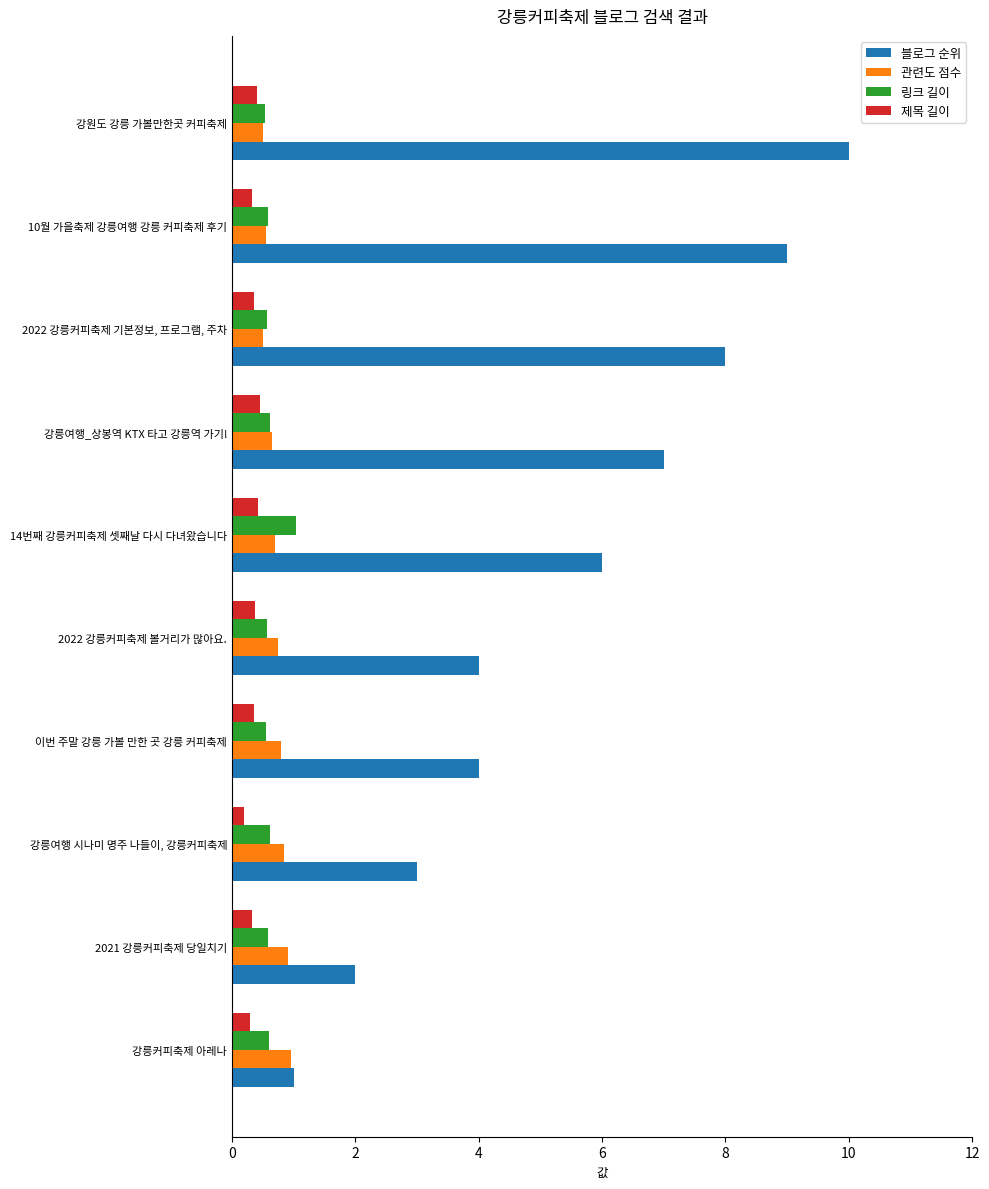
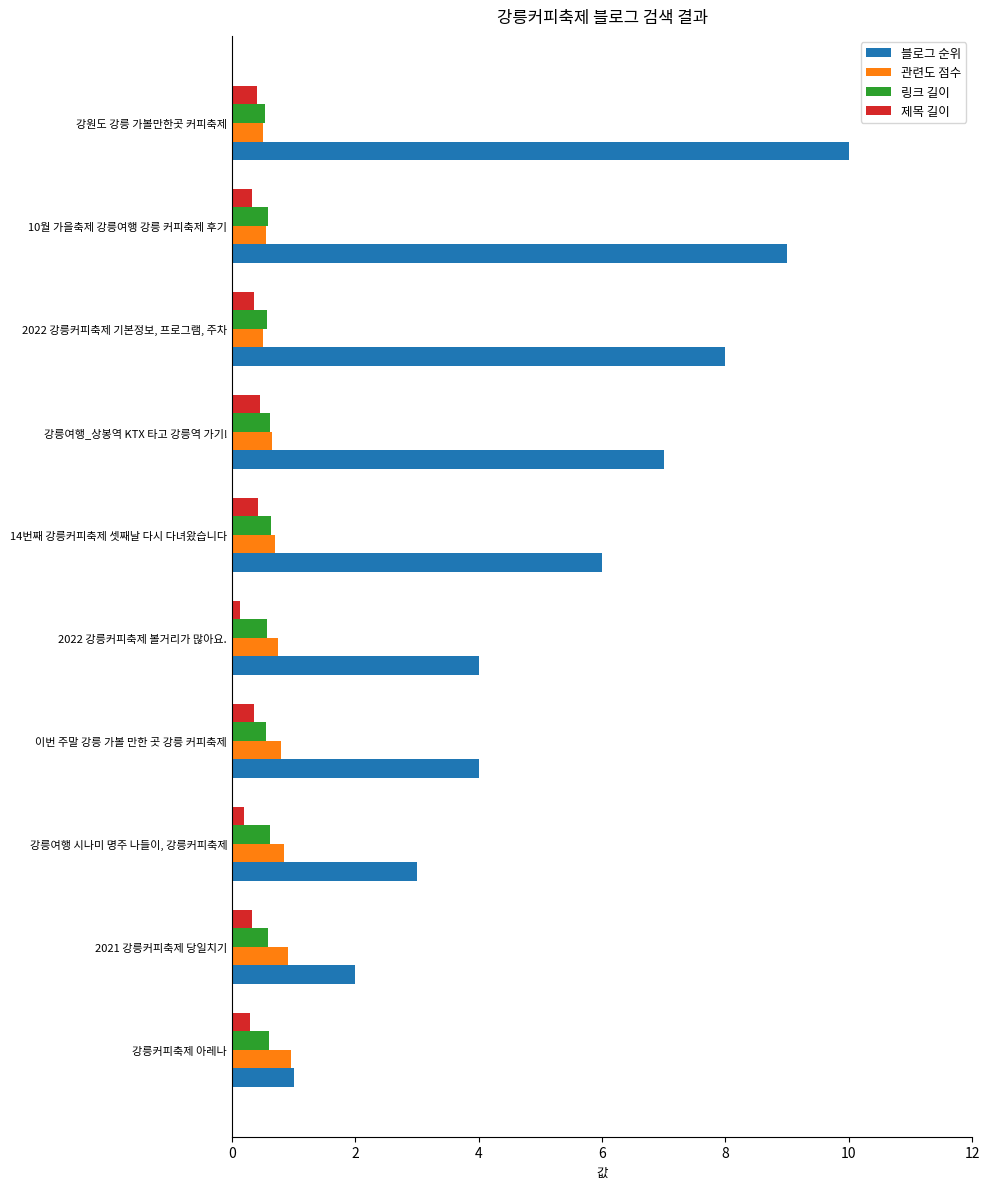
  {
    "블로그 순위": {
      "강원도 강릉 가볼만한곳 커피축제": 10.0,
      "10월 가을축제 강릉여행 강릉 커피축제 후기": 9.0,
      "2022 강릉커피축제 기본정보, 프로그램, 주차": 8.0,
      "강릉여행_상봉역 KTX 타고 강릉역 가기!": 7.0,
      "14번째 강릉커피축제 셋째날 다시 다녀왔습니다": 6.0,
      "2022 강릉커피축제 볼거리가 많아요.": 4.0,
      "이번 주말 강릉 가볼 만한 곳 강릉 커피축제": 4.0,
      "강릉여행 시나미 명주 나들이, 강릉커피축제": 3.0,
      "2021 강릉커피축제 당일치기": 2.0,
      "강릉커피축제 아레나": 1.0
    },
    "관련도 점수": {
      "강원도 강릉 가볼만한곳 커피축제": 0.5,
      "10월 가을축제 강릉여행 강릉 커피축제 후기": 0.6,
      "2022 강릉커피축제 기본정보, 프로그램, 주차": 0.5,
      "강릉여행_상봉역 KTX 타고 강릉역 가기!": 0.7,
      "14번째 강릉커피축제 셋째날 다시 다녀왔습니다": 0.7,
      "2022 강릉커피축제 볼거리가 많아요.": 0.8,
      "이번 주말 강릉 가볼 만한 곳 강릉 커피축제": 0.8,
      "강릉여행 시나미 명주 나들이, 강릉커피축제": 0.9,
      "2021 강릉커피축제 당일치기": 0.9,
      "강릉커피축제 아레나": 1.0
    },
    "링크 길이": {
      "강원도 강릉 가볼만한곳 커피축제": 0.5,
      "10월 가을축제 강릉여행 강릉 커피축제 후기": 0.6,
      "2022 강릉커피축제 기본정보, 프로그램, 주차": 0.6,
      "강릉여행_상봉역 KTX 타고 강릉역 가기!": 0.6,
-     "14번째 강릉커피축제 셋째날 다시 다녀왔습니다": 1.0,
+     "14번째 강릉커피축제 셋째날 다시 다녀왔습니다": 0.6,
      "2022 강릉커피축제 볼거리가 많아요.": 0.6,
      "이번 주말 강릉 가볼 만한 곳 강릉 커피축제": 0.6,
      "강릉여행 시나미 명주 나들이, 강릉커피축제": 0.6,
      "2021 강릉커피축제 당일치기": 0.6,
      "강릉커피축제 아레나": 0.6
    },
    "제목 길이": {
      "강원도 강릉 가볼만한곳 커피축제": 0.4,
      "10월 가을축제 강릉여행 강릉 커피축제 후기": 0.3,
      "2022 강릉커피축제 기본정보, 프로그램, 주차": 0.4,
      "강릉여행_상봉역 KTX 타고 강릉역 가기!": 0.5,
      "14번째 강릉커피축제 셋째날 다시 다녀왔습니다": 0.4,
-     "2022 강릉커피축제 볼거리가 많아요.": 0.4,
+     "2022 강릉커피축제 볼거리가 많아요.": 0.1,
      "이번 주말 강릉 가볼 만한 곳 강릉 커피축제": 0.4,
      "강릉여행 시나미 명주 나들이, 강릉커피축제": 0.2,
      "2021 강릉커피축제 당일치기": 0.3,
      "강릉커피축제 아레나": 0.3
    }
  }
